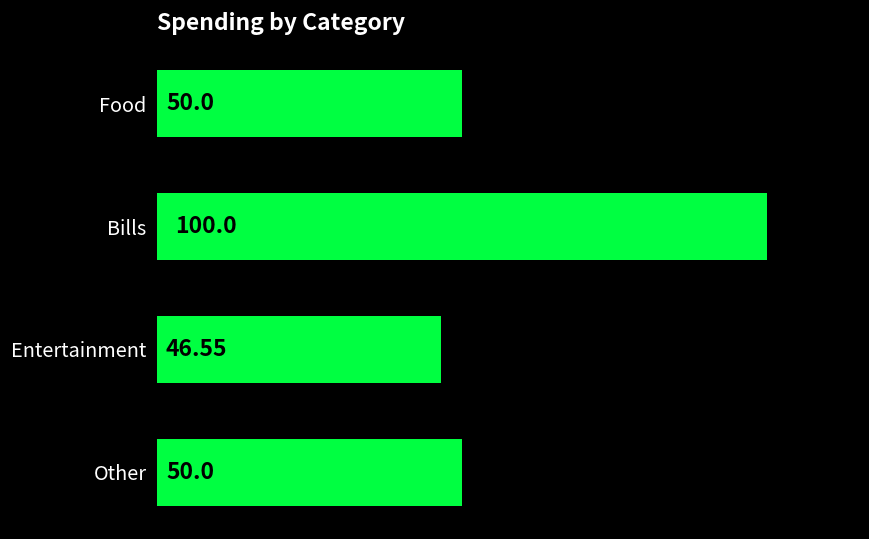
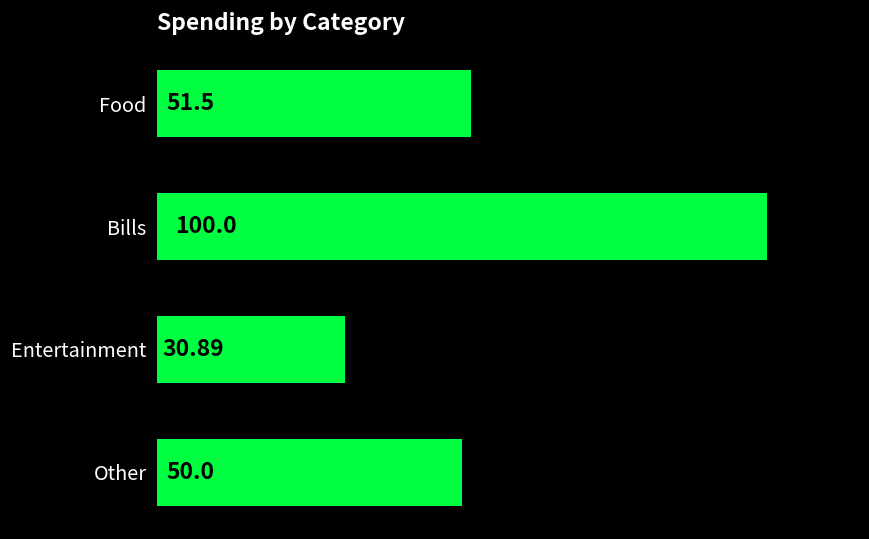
  {
-   "Food": 50.0,
+   "Food": 51.5,
    "Bills": 100.0,
-   "Entertainment": 46.55,
+   "Entertainment": 30.89,
    "Other": 50.0
  }
